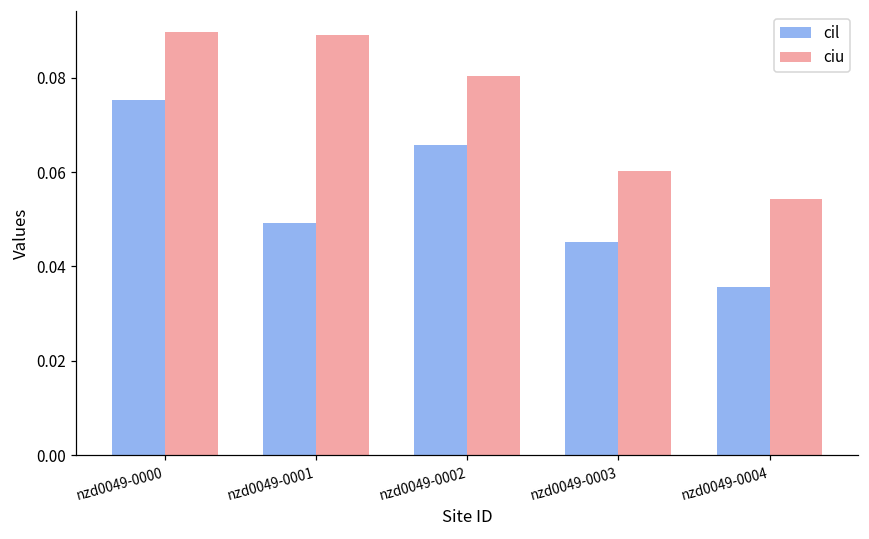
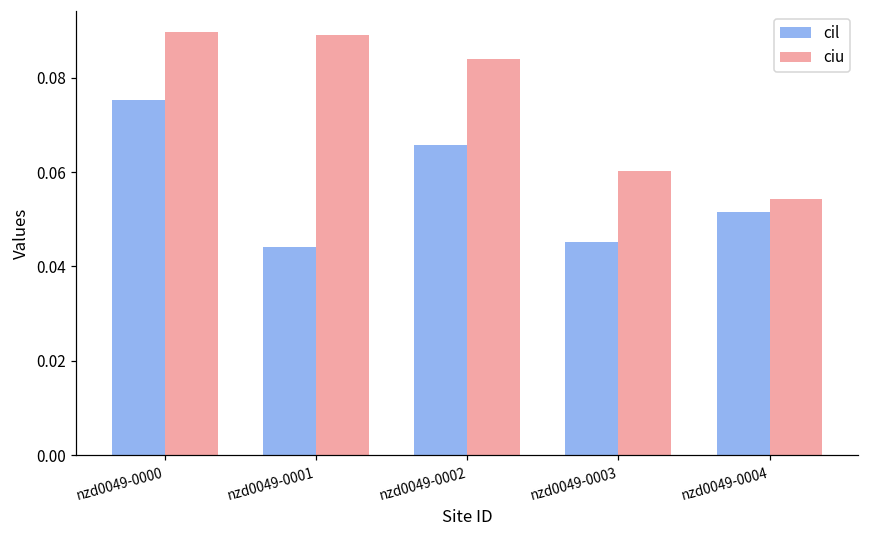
  {
    "cil": {
      "nzd0049-0000": 0.075,
-     "nzd0049-0001": 0.049,
+     "nzd0049-0001": 0.044,
      "nzd0049-0002": 0.066,
      "nzd0049-0003": 0.045,
-     "nzd0049-0004": 0.036
+     "nzd0049-0004": 0.052
    },
    "ciu": {
      "nzd0049-0000": 0.090,
      "nzd0049-0001": 0.089,
-     "nzd0049-0002": 0.080,
+     "nzd0049-0002": 0.084,
      "nzd0049-0003": 0.060,
      "nzd0049-0004": 0.054
    }
  }
